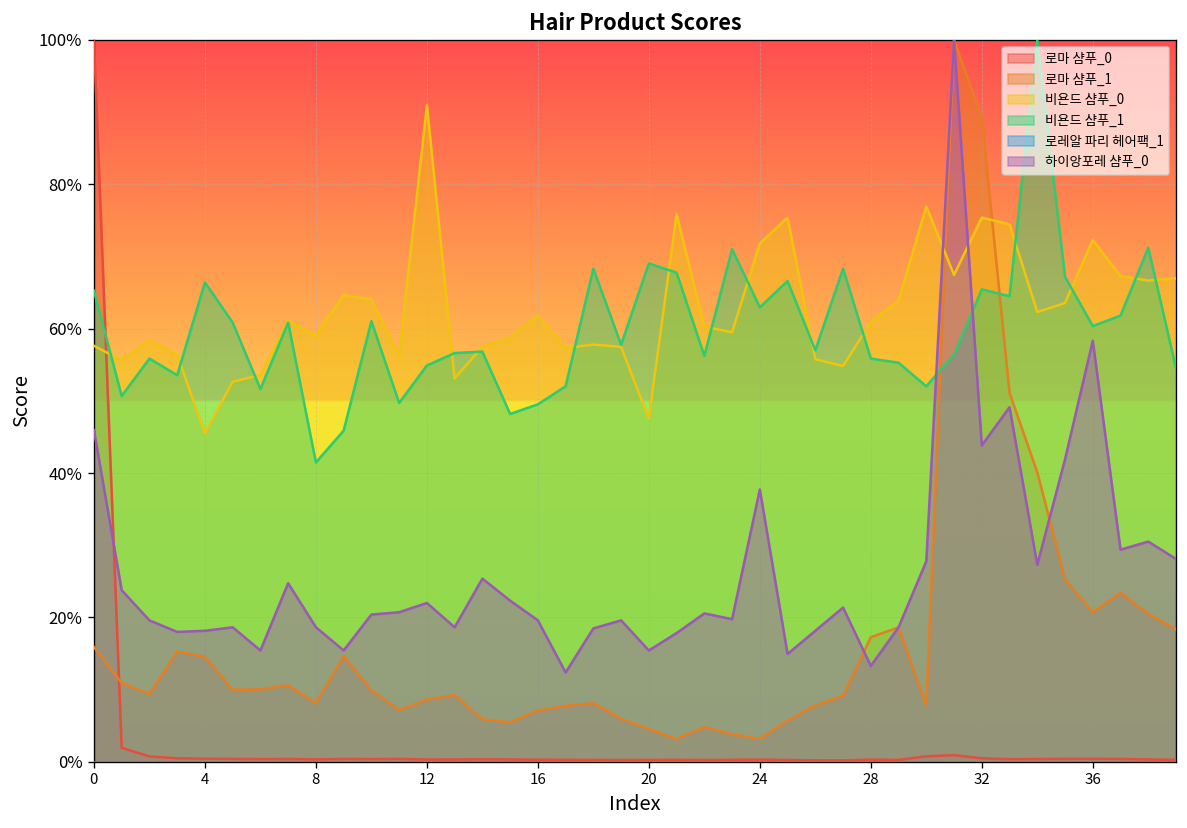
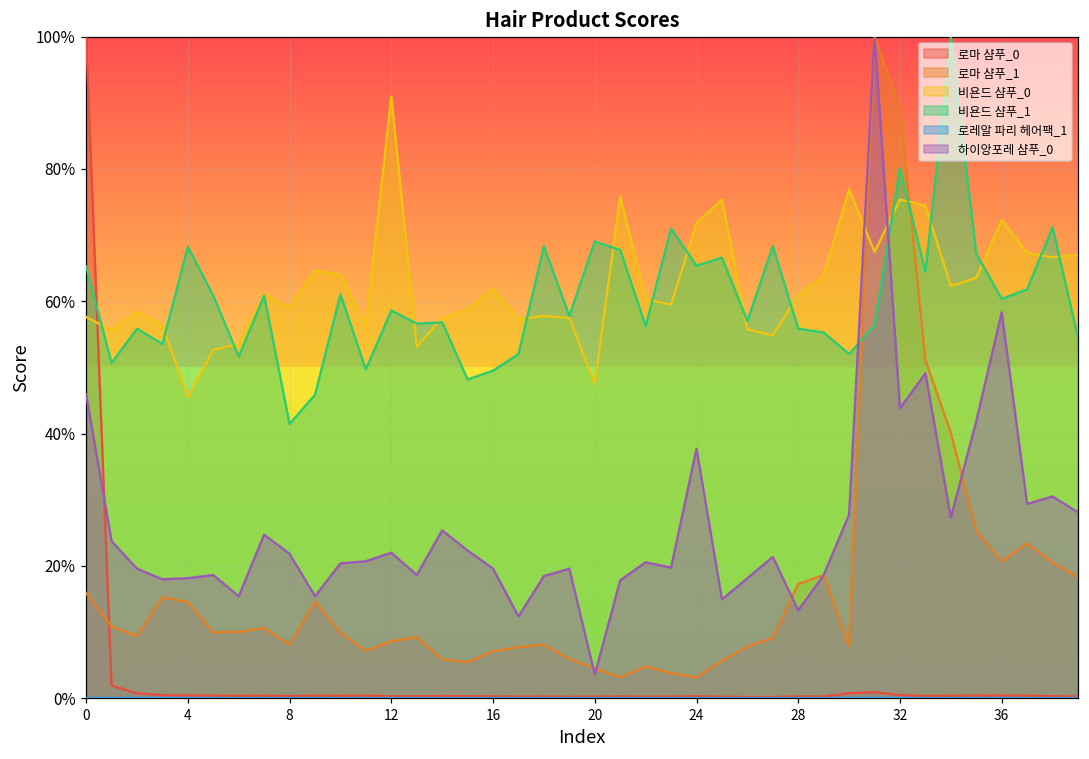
  {
    "비욘드 샴푸_1": {
      "0": "65%",
-     "4": "66%",
+     "4": "68%",
      "8": "41%",
-     "12": "55%",
+     "12": "59%",
      "16": "50%",
      "20": "69%",
-     "24": "63%",
+     "24": "65%",
      "28": "56%",
-     "32": "65%",
+     "32": "80%",
      "36": "60%"
    },
    "로레알 파리 헤어팩_1": {
      "0": "0%",
      "32": "0%"
    },
    "하이앙포레 샴푸_0": {
      "0": "46%",
      "4": "18%",
-     "8": "19%",
+     "8": "22%",
      "12": "22%",
      "16": "20%",
-     "20": "15%",
+     "20": "4%",
      "24": "38%",
      "28": "13%",
      "32": "44%",
      "36": "58%"
    }
  }
